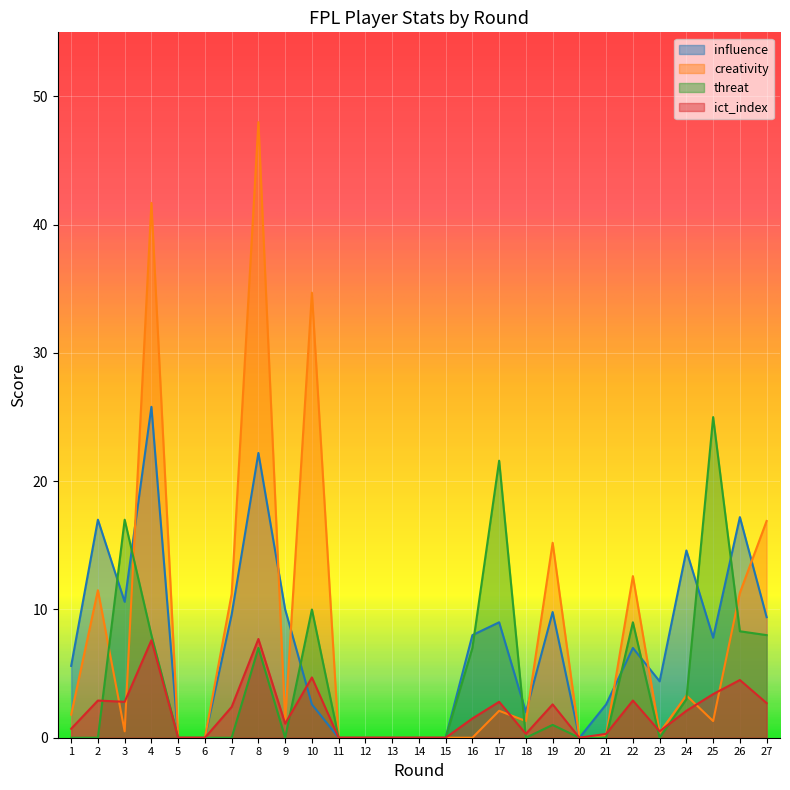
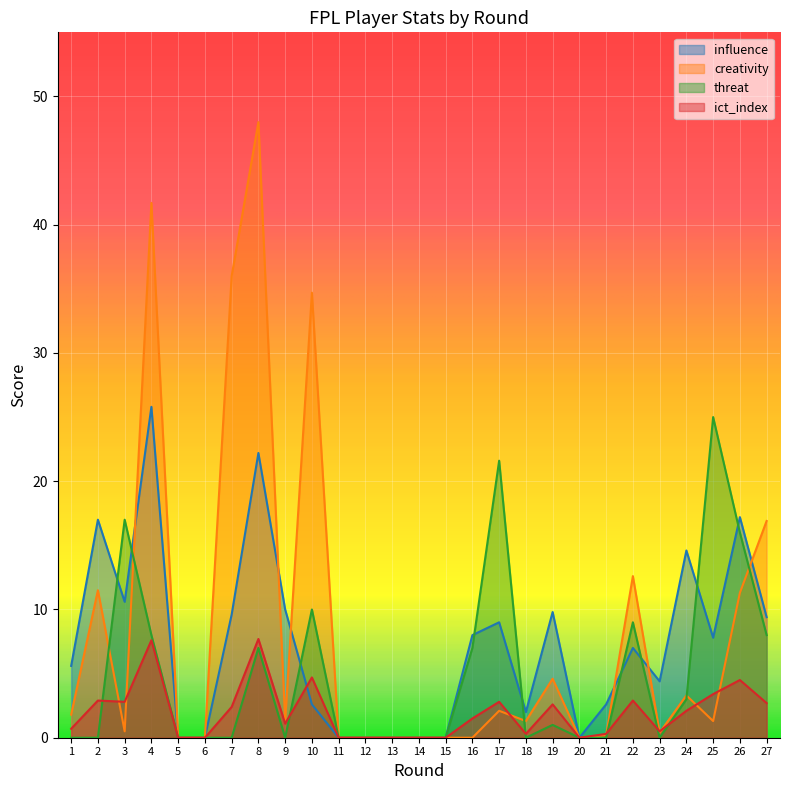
  {
    "influence": {
      "1": 5.6,
      "2": 17.0,
      "3": 10.6,
      "4": 25.8,
      "7": 9.6,
      "8": 22.2,
      "9": 10.0,
      "10": 2.6,
      "16": 8.0,
      "17": 9.0,
      "18": 2.0,
      "19": 9.8,
      "21": 2.6,
      "22": 7.0,
      "23": 4.4,
      "24": 14.6,
      "25": 7.8,
      "26": 17.2,
      "27": 9.4
    },
    "creativity": {
      "1": 1.8,
      "2": 11.5,
      "3": 0.5,
      "4": 41.7,
-     "7": 11.2,
+     "7": 36.0,
      "8": 48.0,
      "9": 1.3,
      "10": 34.7,
      "16": 0.0,
      "17": 2.1,
      "18": 1.3,
-     "19": 15.2,
+     "19": 4.6,
      "22": 12.6,
      "24": 3.3,
      "25": 1.3,
      "26": 11.3,
      "27": 16.9
    },
    "threat": {
      "1": 0.0,
      "2": 0.0,
      "3": 17.0,
      "4": 8.0,
      "7": 0.0,
      "8": 7.0,
      "9": 0.0,
      "10": 10.0,
      "16": 7.0,
      "17": 21.6,
      "18": 0.0,
      "19": 1.0,
      "22": 9.0,
      "23": 0.0,
      "24": 3.0,
      "25": 25.0,
-     "26": 8.3,
+     "26": 16.0,
      "27": 8.0
    },
    "ict_index": {
      "1": 0.7,
      "2": 2.9,
      "3": 2.8,
      "4": 7.6,
      "7": 2.4,
      "8": 7.7,
      "9": 1.1,
      "10": 4.7,
      "16": 1.5,
      "17": 2.8,
      "18": 0.3,
      "19": 2.6,
      "22": 2.9,
      "24": 2.1,
      "25": 3.4,
      "26": 4.5,
      "27": 2.7
    }
  }
